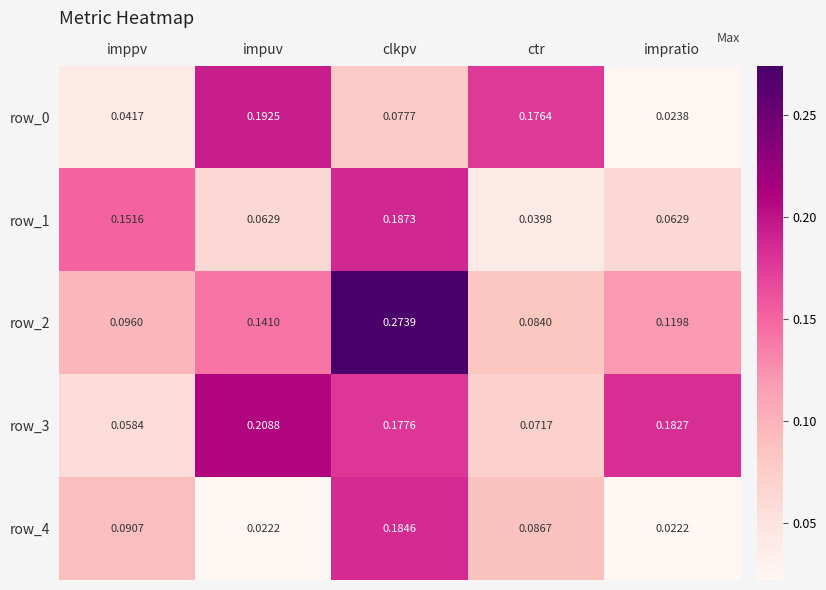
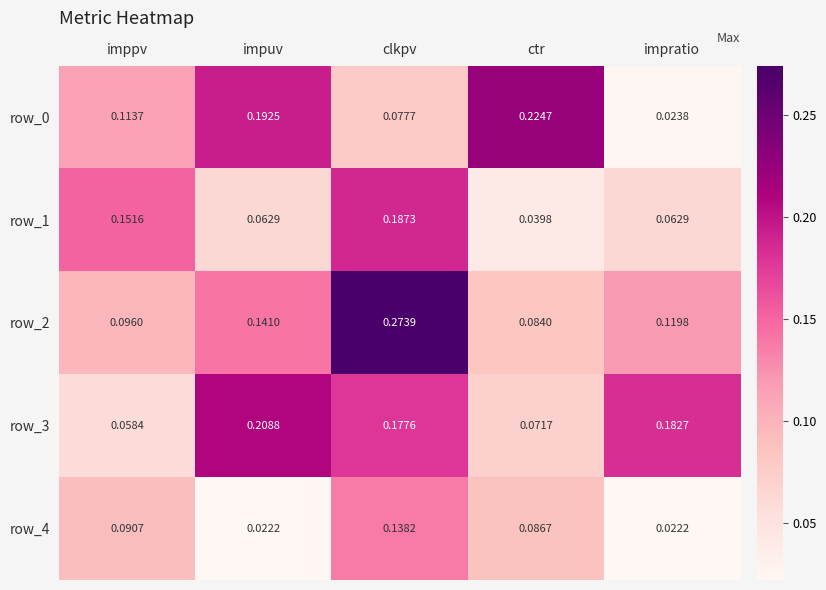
  {
    "row_0": {
-     "imppv": 0.0417,
+     "imppv": 0.1137,
      "impuv": 0.1925,
      "clkpv": 0.0777,
-     "ctr": 0.1764,
+     "ctr": 0.2247,
      "impratio": 0.0238
    },
    "row_1": {
      "imppv": 0.1516,
      "impuv": 0.0629,
      "clkpv": 0.1873,
      "ctr": 0.0398,
      "impratio": 0.0629
    },
    "row_2": {
      "imppv": 0.0960,
      "impuv": 0.1410,
      "clkpv": 0.2739,
      "ctr": 0.0840,
      "impratio": 0.1198
    },
    "row_3": {
      "imppv": 0.0584,
      "impuv": 0.2088,
      "clkpv": 0.1776,
      "ctr": 0.0717,
      "impratio": 0.1827
    },
    "row_4": {
      "imppv": 0.0907,
      "impuv": 0.0222,
-     "clkpv": 0.1846,
+     "clkpv": 0.1382,
      "ctr": 0.0867,
      "impratio": 0.0222
    }
  }
